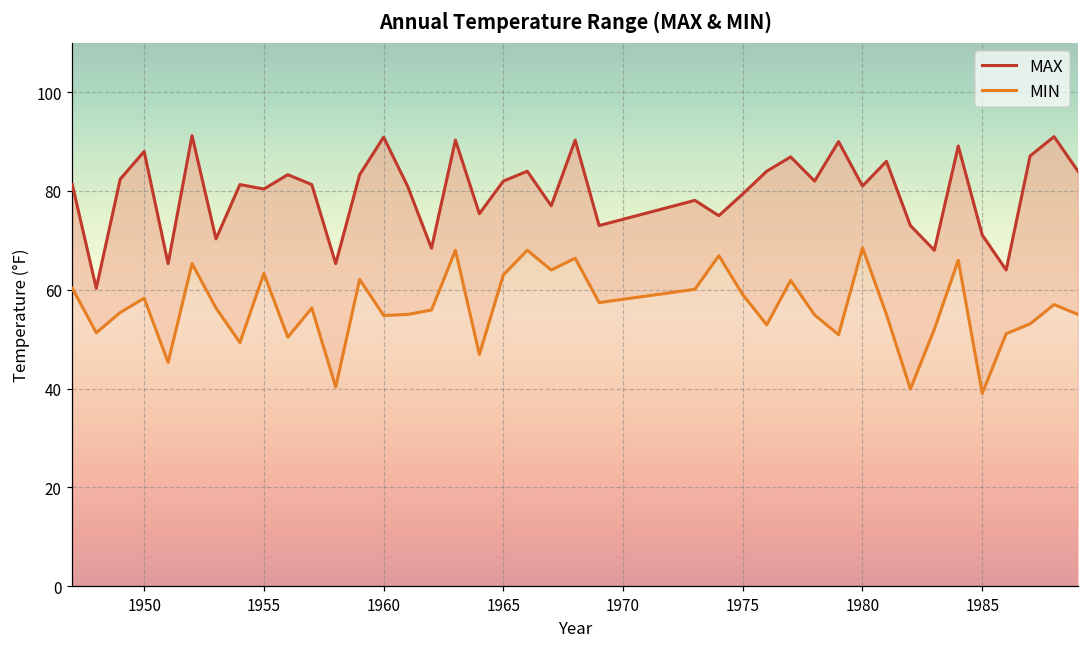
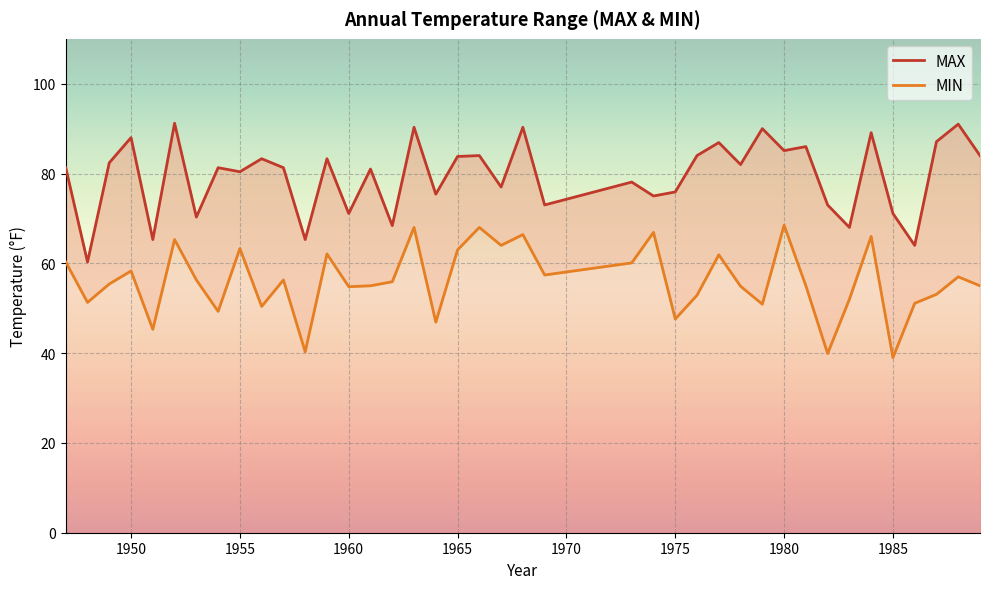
  {
    "MAX": {
      "1950": 88,
      "1955": 80,
-     "1960": 91,
-     "1965": 82,
-     "1975": 79,
-     "1980": 81,
+     "1960": 71,
+     "1965": 84,
+     "1975": 76,
+     "1980": 85,
      "1985": 71
    },
    "MIN": {
      "1950": 58,
      "1955": 63,
      "1960": 55,
      "1965": 63,
-     "1975": 59,
+     "1975": 48,
      "1980": 69,
      "1985": 39
    }
  }
